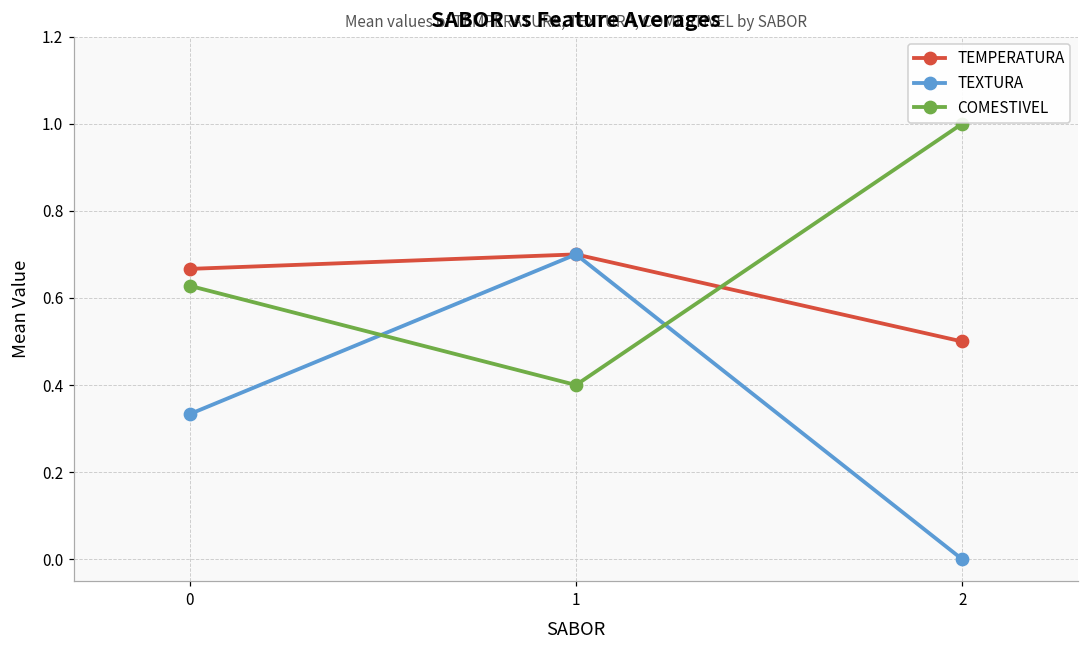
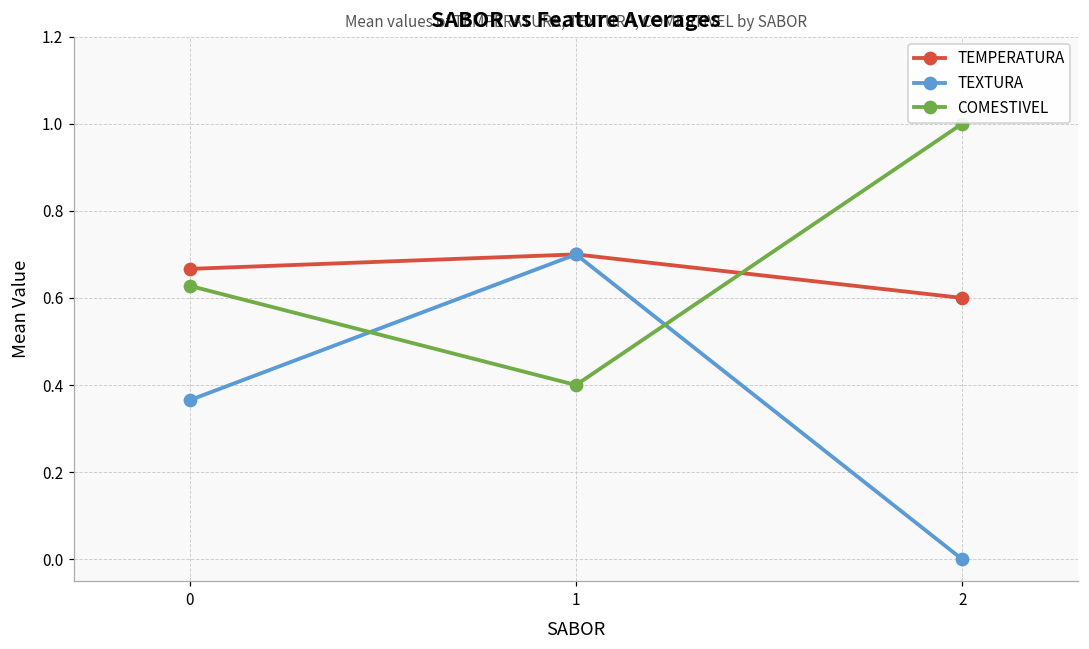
  {
    "TEMPERATURA": {
      "0": 0.67,
-     "2": 0.5
+     "2": 0.6
    },
    "TEXTURA": {
-     "0": 0.33,
+     "0": 0.37,
      "2": 0.00
    },
    "COMESTIVEL": {
      "0": 0.63,
      "1": 0.40,
      "2": 1.00
    }
  }
